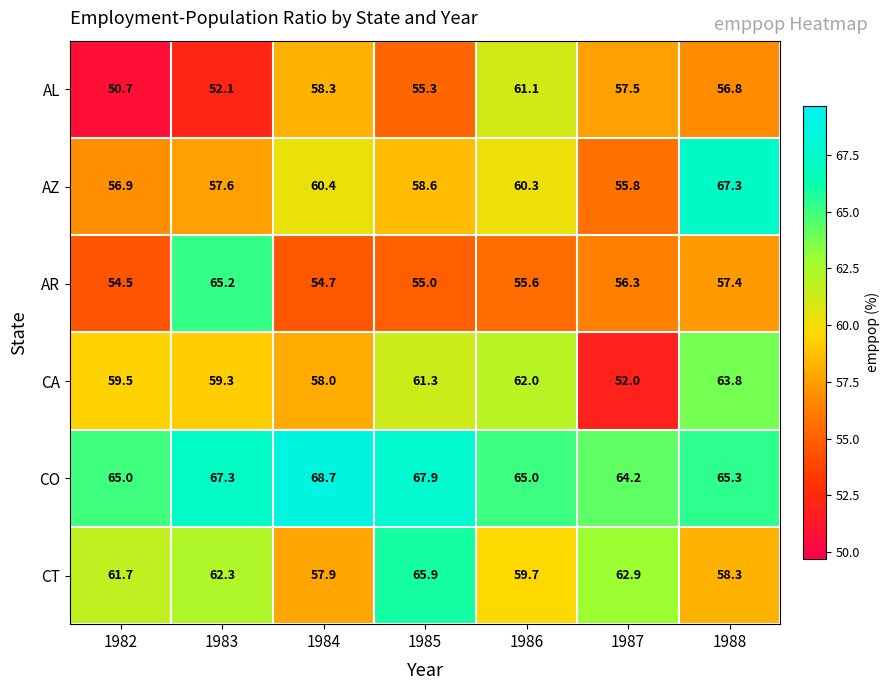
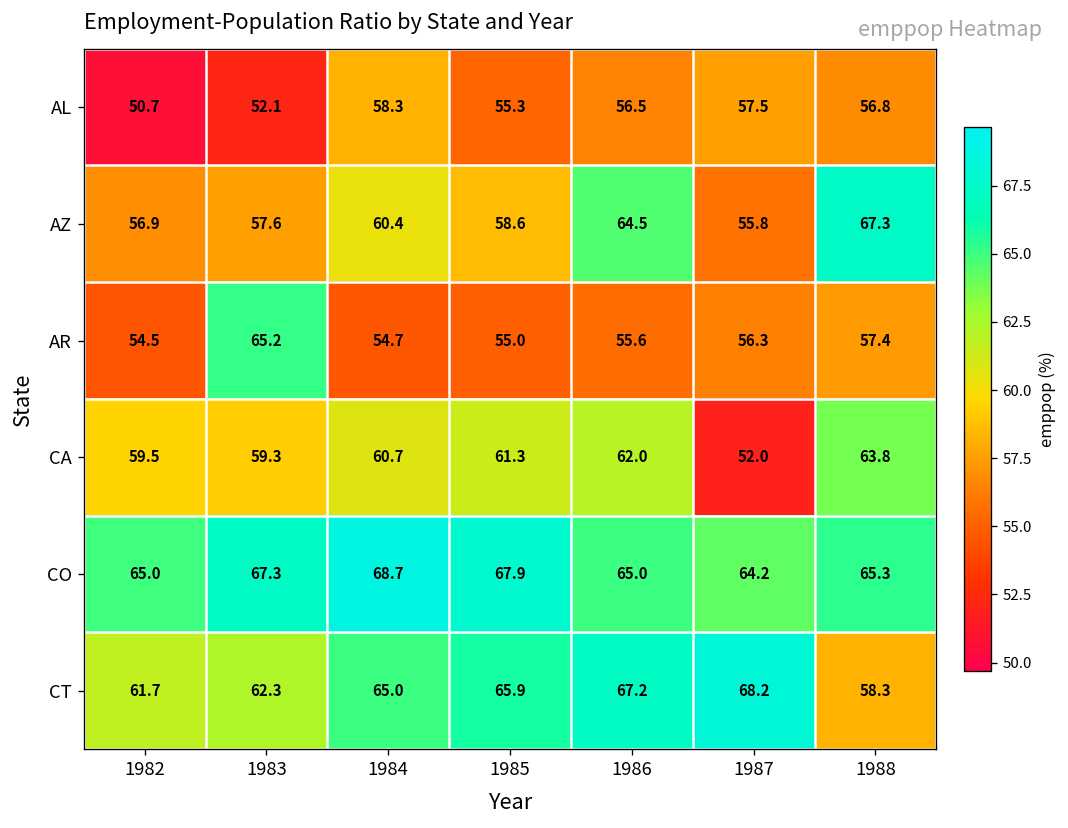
  {
    "AL": {
      "1982": 50.7,
      "1983": 52.1,
      "1984": 58.3,
      "1985": 55.3,
-     "1986": 61.1,
+     "1986": 56.5,
      "1987": 57.5,
      "1988": 56.8
    },
    "AZ": {
      "1982": 56.9,
      "1983": 57.6,
      "1984": 60.4,
      "1985": 58.6,
-     "1986": 60.3,
+     "1986": 64.5,
      "1987": 55.8,
      "1988": 67.3
    },
    "AR": {
      "1982": 54.5,
      "1983": 65.2,
      "1984": 54.7,
      "1985": 55.0,
      "1986": 55.6,
      "1987": 56.3,
      "1988": 57.4
    },
    "CA": {
      "1982": 59.5,
      "1983": 59.3,
-     "1984": 58.0,
+     "1984": 60.7,
      "1985": 61.3,
      "1986": 62.0,
      "1987": 52.0,
      "1988": 63.8
    },
    "CO": {
      "1982": 65.0,
      "1983": 67.3,
      "1984": 68.7,
      "1985": 67.9,
      "1986": 65.0,
      "1987": 64.2,
      "1988": 65.3
    },
    "CT": {
      "1982": 61.7,
      "1983": 62.3,
-     "1984": 57.9,
+     "1984": 65.0,
      "1985": 65.9,
-     "1986": 59.7,
-     "1987": 62.9,
+     "1986": 67.2,
+     "1987": 68.2,
      "1988": 58.3
    }
  }
